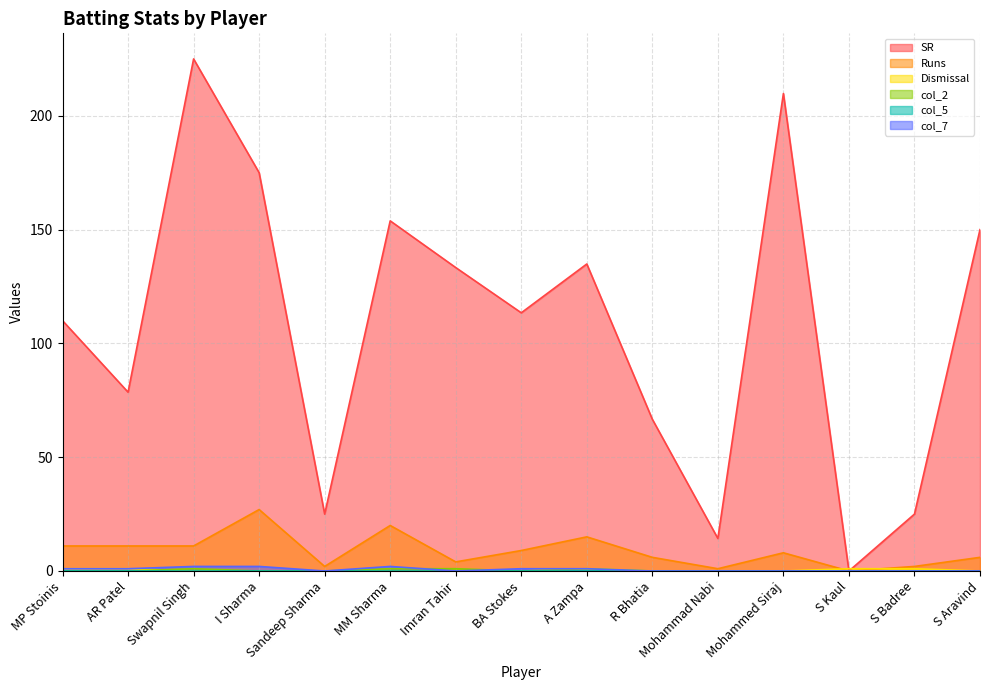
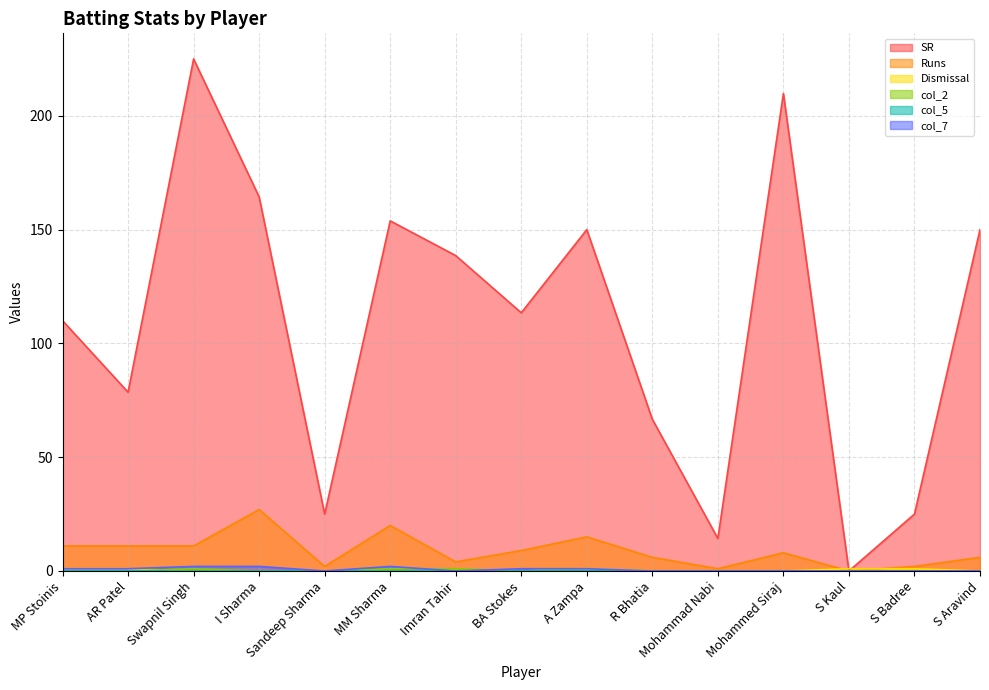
  {
    "SR": {
      "MP Stoinis": 110,
      "AR Patel": 79,
      "Swapnil Singh": 225,
-     "I Sharma": 175,
+     "I Sharma": 164,
      "Sandeep Sharma": 25,
      "MM Sharma": 154,
-     "Imran Tahir": 133,
+     "Imran Tahir": 139,
      "BA Stokes": 113,
-     "A Zampa": 135,
+     "A Zampa": 150,
      "R Bhatia": 67,
      "Mohammad Nabi": 14,
      "Mohammed Siraj": 210,
      "S Badree": 25,
      "S Aravind": 150
    },
    "Runs": {
      "MP Stoinis": 11,
      "AR Patel": 11,
      "Swapnil Singh": 11,
      "I Sharma": 27,
      "Sandeep Sharma": 2,
      "MM Sharma": 20,
      "Imran Tahir": 4,
      "BA Stokes": 9,
      "A Zampa": 15,
      "R Bhatia": 6,
      "Mohammed Siraj": 8,
      "S Aravind": 6
    },
    "col_7": {
      "I Sharma": 2
    }
  }
